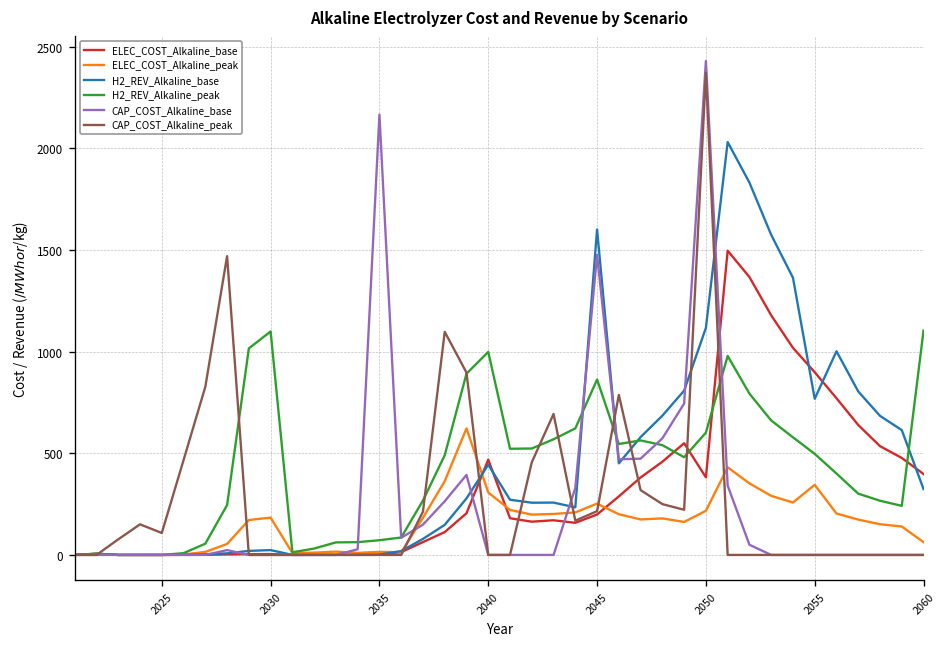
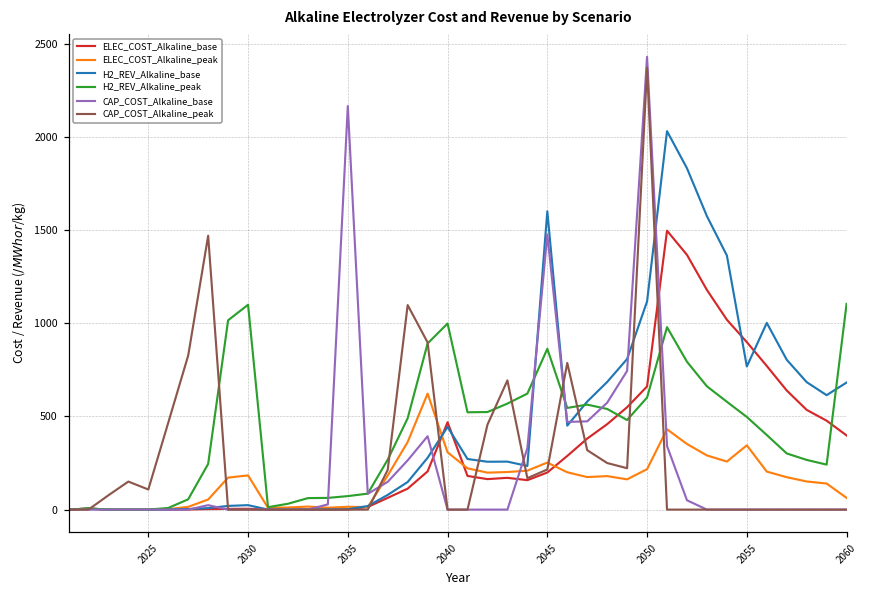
  {
    "ELEC_COST_Alkaline_base": {
      "2040": 470,
      "2045": 200,
-     "2050": 380,
+     "2050": 660,
      "2055": 900,
      "2060": 400
    },
    "ELEC_COST_Alkaline_peak": {
      "2030": 180,
      "2040": 310,
      "2045": 250,
      "2050": 220,
      "2055": 340,
      "2060": 60
    },
    "H2_REV_Alkaline_base": {
      "2030": 20,
      "2040": 440,
      "2045": 1600,
      "2050": 1120,
      "2055": 770,
-     "2060": 320
+     "2060": 680
    },
    "H2_REV_Alkaline_peak": {
      "2030": 1100,
      "2035": 70,
      "2040": 1000,
      "2045": 860,
      "2050": 600,
      "2055": 500,
      "2060": 1100
    },
    "CAP_COST_Alkaline_base": {
      "2035": 2170,
      "2045": 1480,
      "2050": 2430
    },
    "CAP_COST_Alkaline_peak": {
      "2025": 110,
      "2045": 220,
      "2050": 2370
    }
  }
